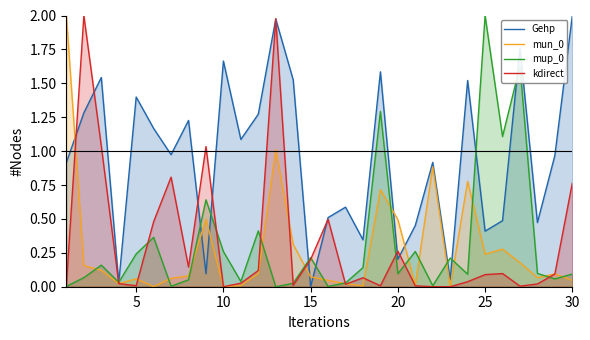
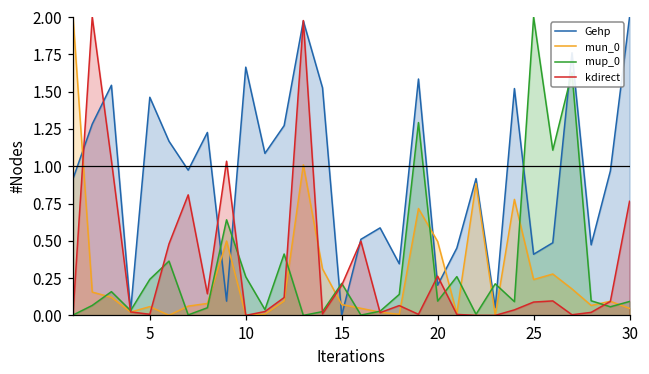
  {
    "Gehp": {
-     "5": 1.40,
+     "5": 1.46,
      "10": 1.66,
      "15": 0.00,
      "20": 0.20,
      "25": 0.41,
      "30": 2.00
    },
    "mun_0": {
      "5": 0.06,
      "15": 0.07,
      "20": 0.50,
      "25": 0.24,
      "30": 0.05
    },
    "mup_0": {
      "5": 0.24,
      "10": 0.26,
      "20": 0.10,
      "25": 2.00,
      "30": 0.09
    },
    "kdirect": {
      "5": 0.01,
      "20": 0.26,
      "25": 0.09,
      "30": 0.76
    }
  }
